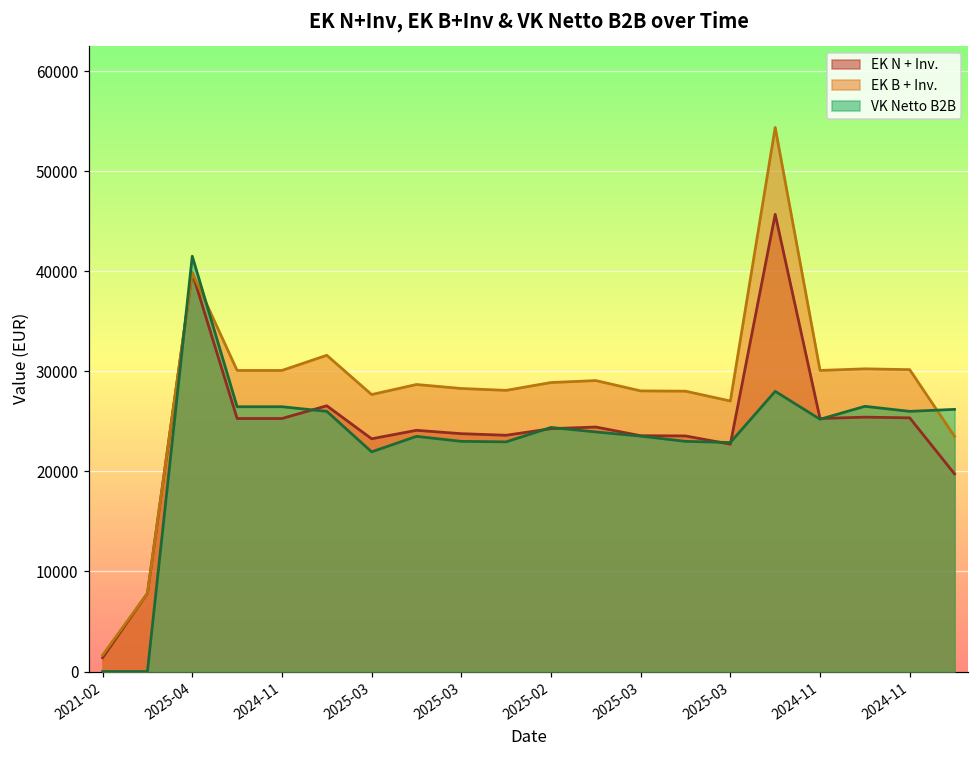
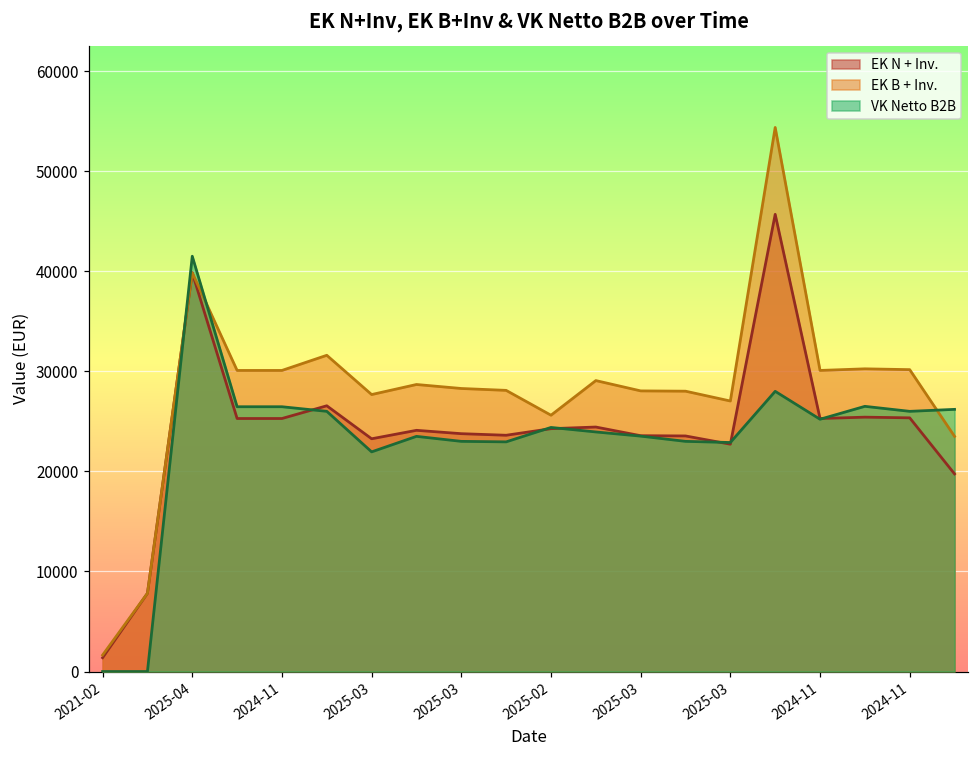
  {
    "EK B + Inv.": {
-     "2025-02": 29000
+     "2025-02": 26000
    }
  }
